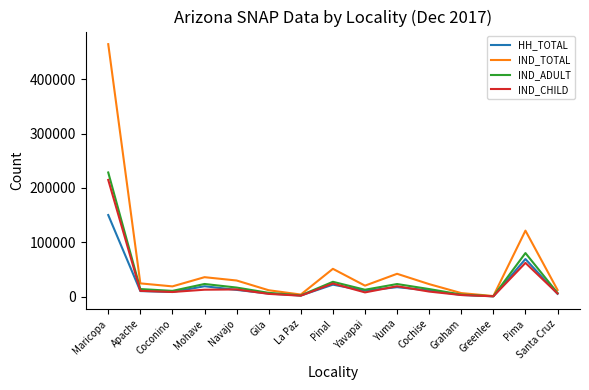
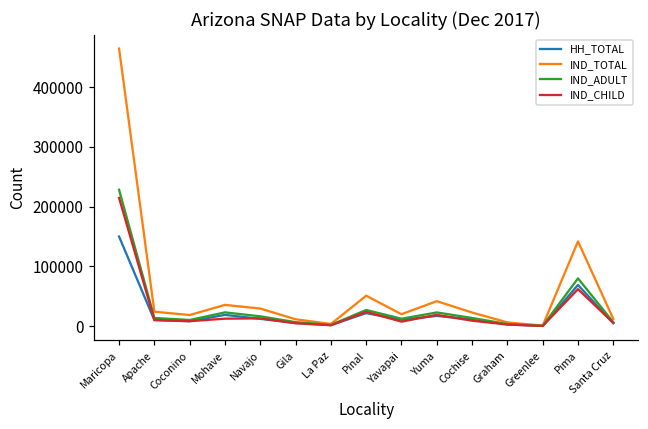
  {
    "HH_TOTAL": {
      "Maricopa": 150000,
      "Pima": 70000
    },
    "IND_TOTAL": {
      "Maricopa": 460000,
      "Apache": 20000,
      "Coconino": 20000,
      "Mohave": 40000,
      "Navajo": 30000,
      "Gila": 10000,
      "Pinal": 50000,
      "Yavapai": 20000,
      "Yuma": 40000,
      "Cochise": 20000,
-     "Pima": 120000,
+     "Pima": 140000,
      "Santa Cruz": 10000
    },
    "IND_ADULT": {
      "Maricopa": 230000,
      "Pima": 80000
    },
    "IND_CHILD": {
      "Maricopa": 210000,
      "Mohave": 10000,
      "Pima": 60000
    }
  }
